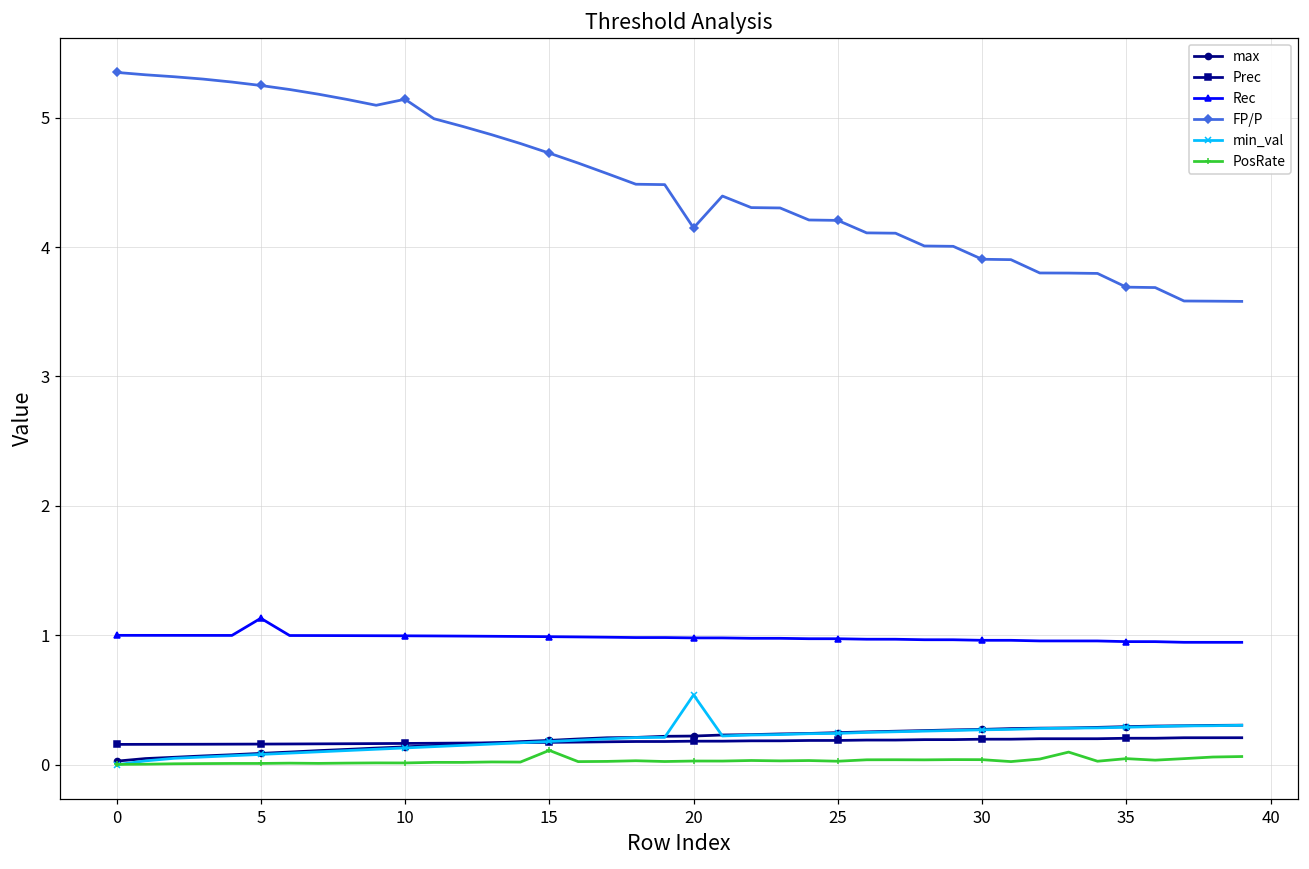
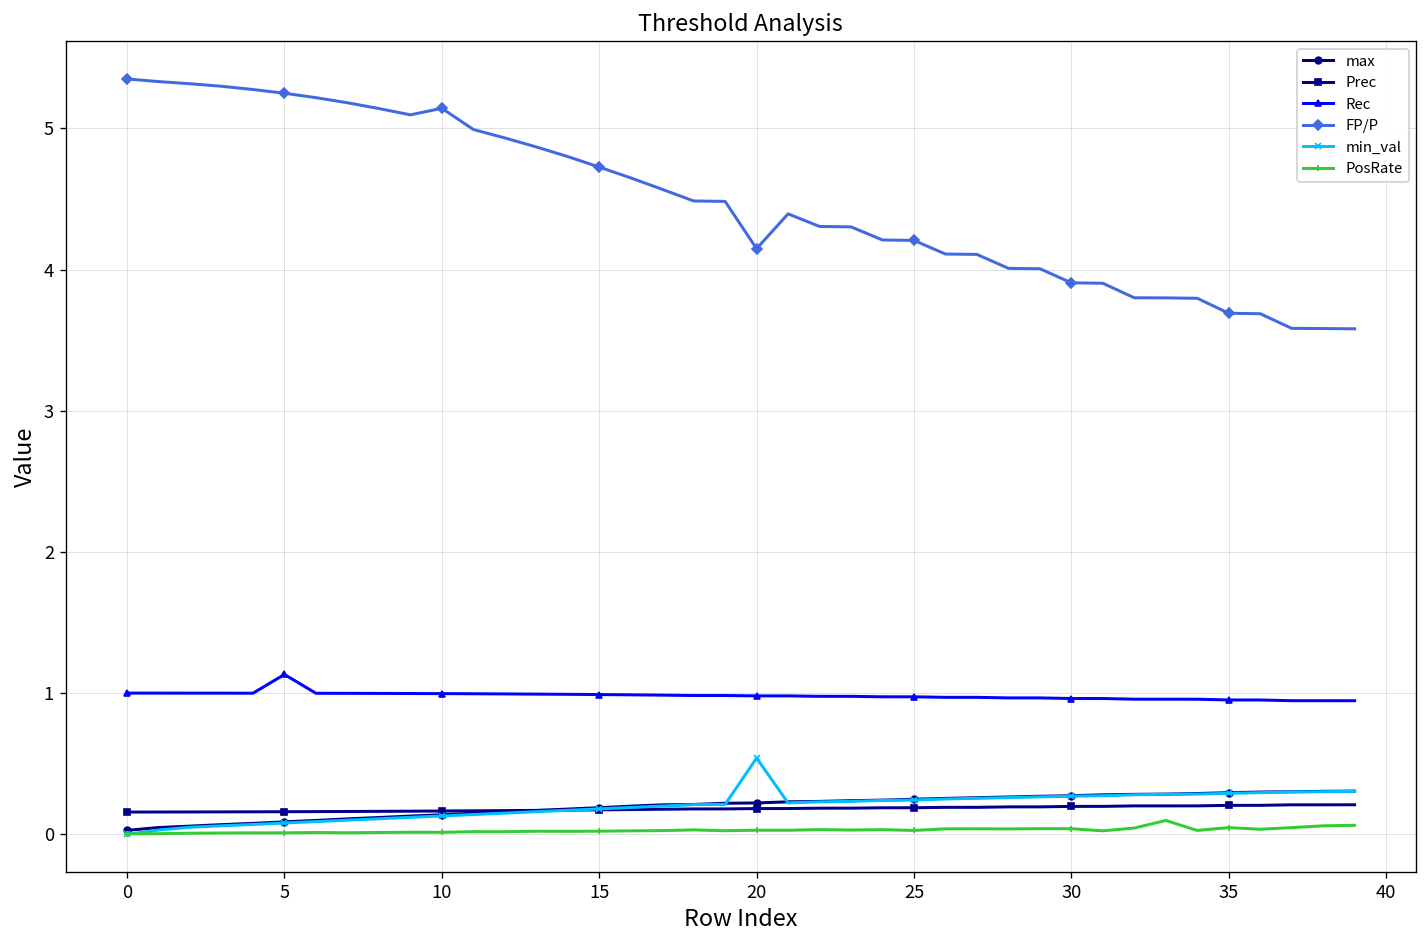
  {
    "Rec": {
      "0": 1.00,
      "5": 1.13,
      "10": 1.00,
      "15": 0.99,
      "20": 0.98,
      "25": 0.97,
      "30": 0.96,
      "35": 0.95
    },
    "FP/P": {
      "0": 5.35,
      "5": 5.25,
      "10": 5.14,
      "15": 4.73,
      "20": 4.15,
      "25": 4.21,
      "30": 3.91,
      "35": 3.69
    },
    "min_val": {
      "20": 0.54
    },
    "PosRate": {
      "5": 0.01,
      "10": 0.01,
-     "15": 0.11,
+     "15": 0.02,
      "20": 0.03,
      "25": 0.03,
      "30": 0.04,
      "35": 0.05
    }
  }
